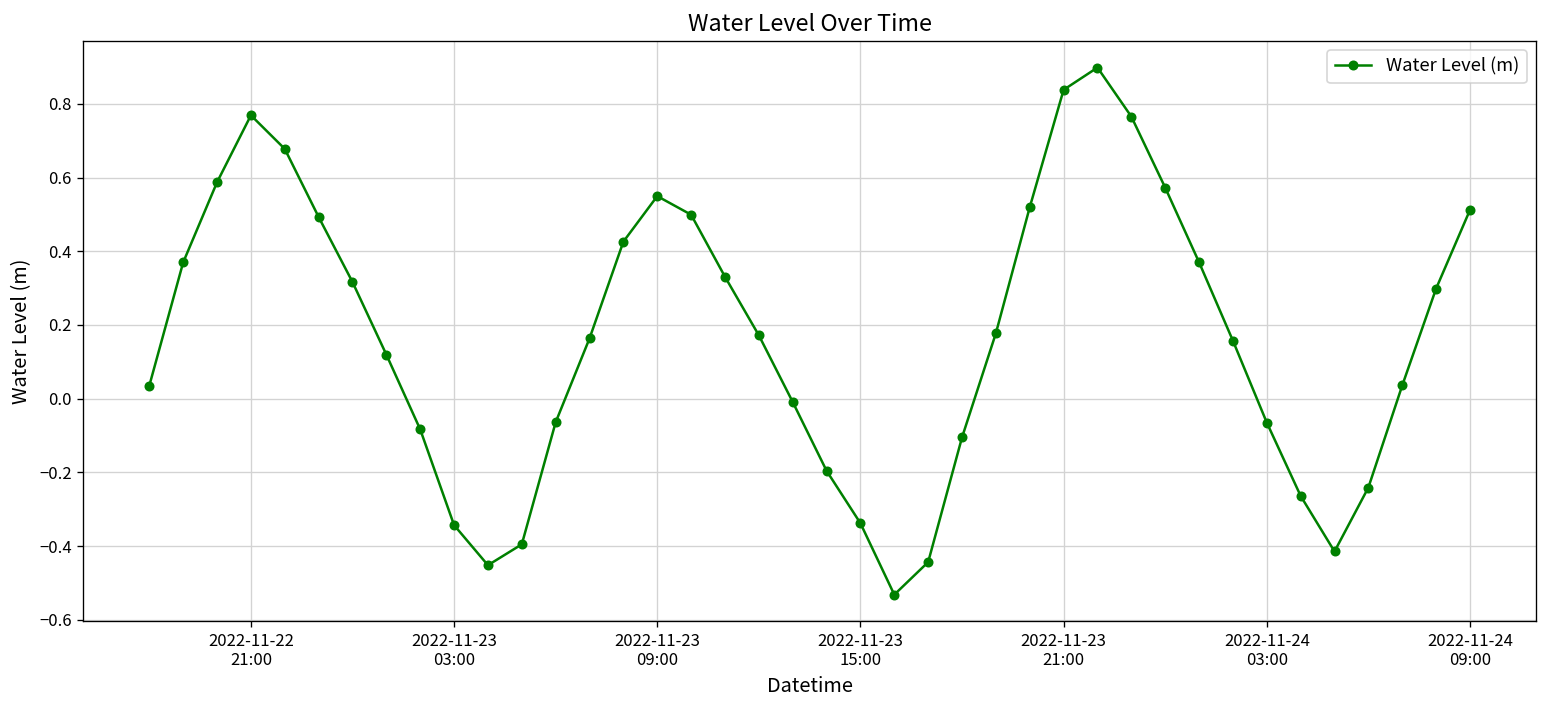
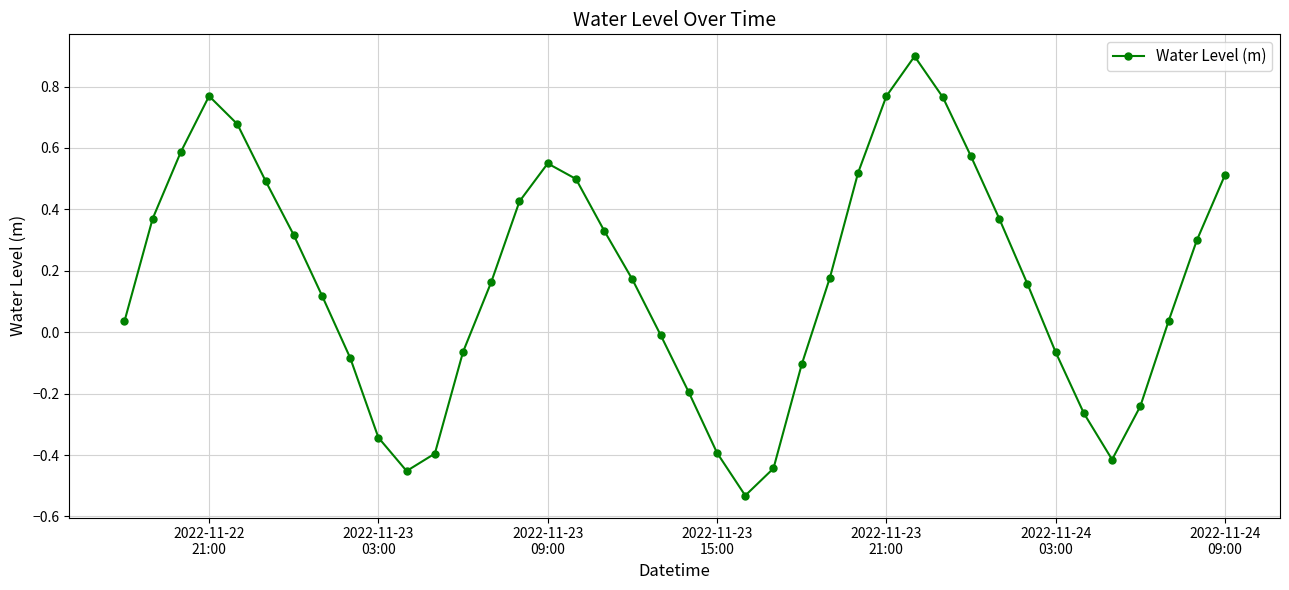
  {
    "2022-11-22 21:00": 0.77,
    "2022-11-23 03:00": -0.34,
    "2022-11-23 09:00": 0.55,
-   "2022-11-23 15:00": -0.34,
-   "2022-11-23 21:00": 0.84,
+   "2022-11-23 15:00": -0.39,
+   "2022-11-23 21:00": 0.77,
    "2022-11-24 03:00": -0.06,
    "2022-11-24 09:00": 0.51
  }
